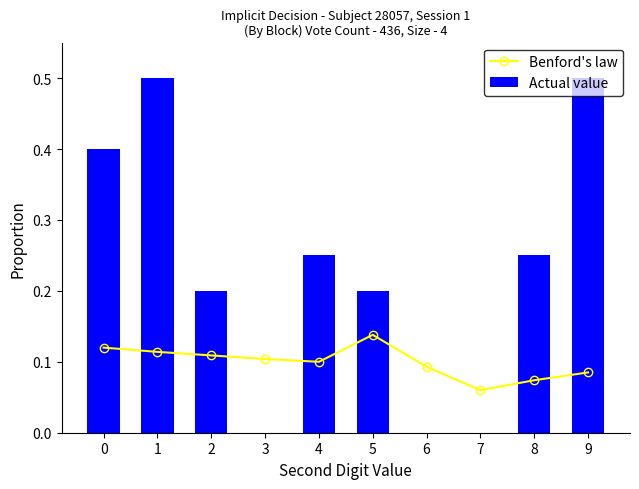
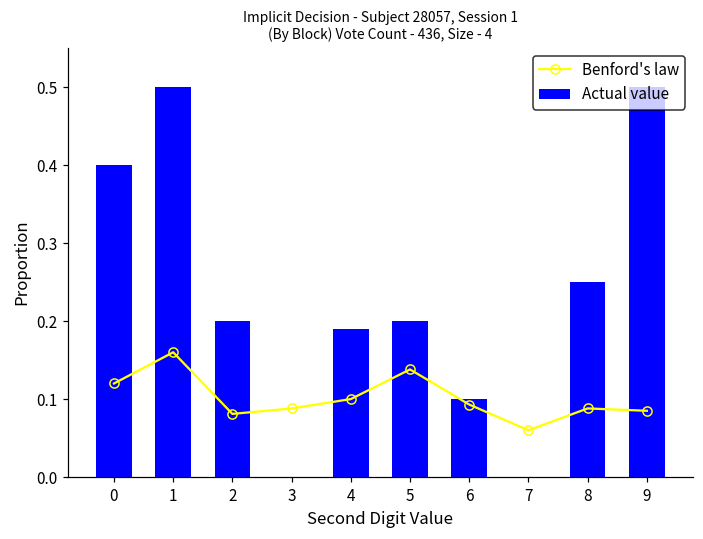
  {
    "Benford's law": {
      "0": 0.12,
-     "1": 0.11,
-     "2": 0.11,
-     "3": 0.10,
+     "1": 0.16,
+     "2": 0.08,
+     "3": 0.09,
      "4": 0.10,
      "5": 0.14,
      "6": 0.09,
      "7": 0.06,
-     "8": 0.07,
+     "8": 0.09,
      "9": 0.09
    },
    "Actual value": {
      "0": 0.40,
      "1": 0.50,
      "2": 0.20,
      "3": 0.00,
-     "4": 0.25,
+     "4": 0.19,
      "5": 0.20,
-     "6": 0.0,
+     "6": 0.1,
      "7": 0.00,
      "8": 0.25
    }
  }
